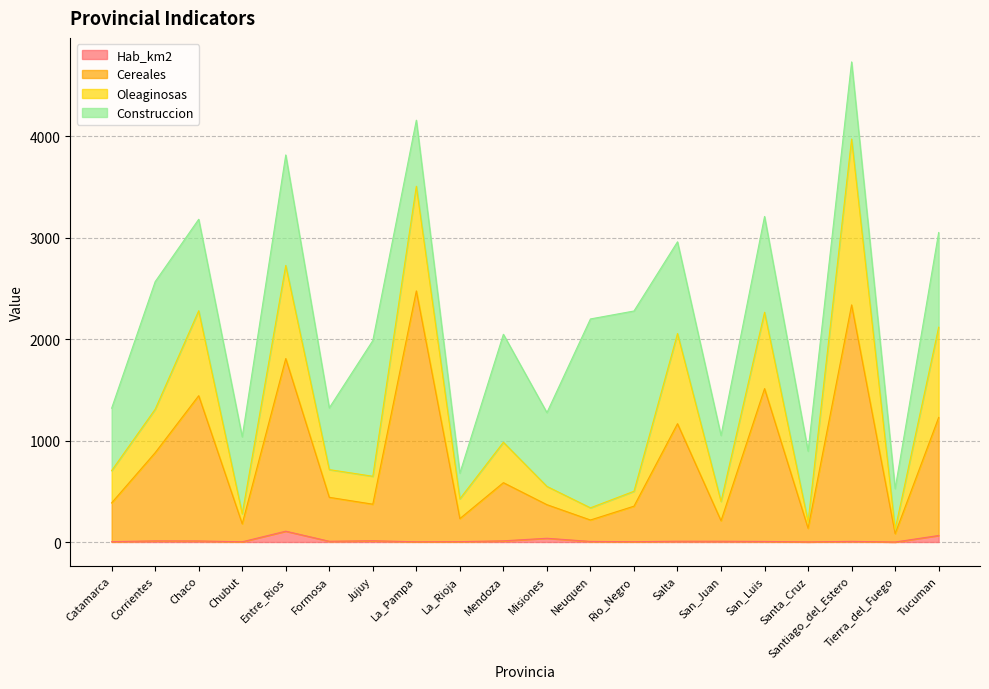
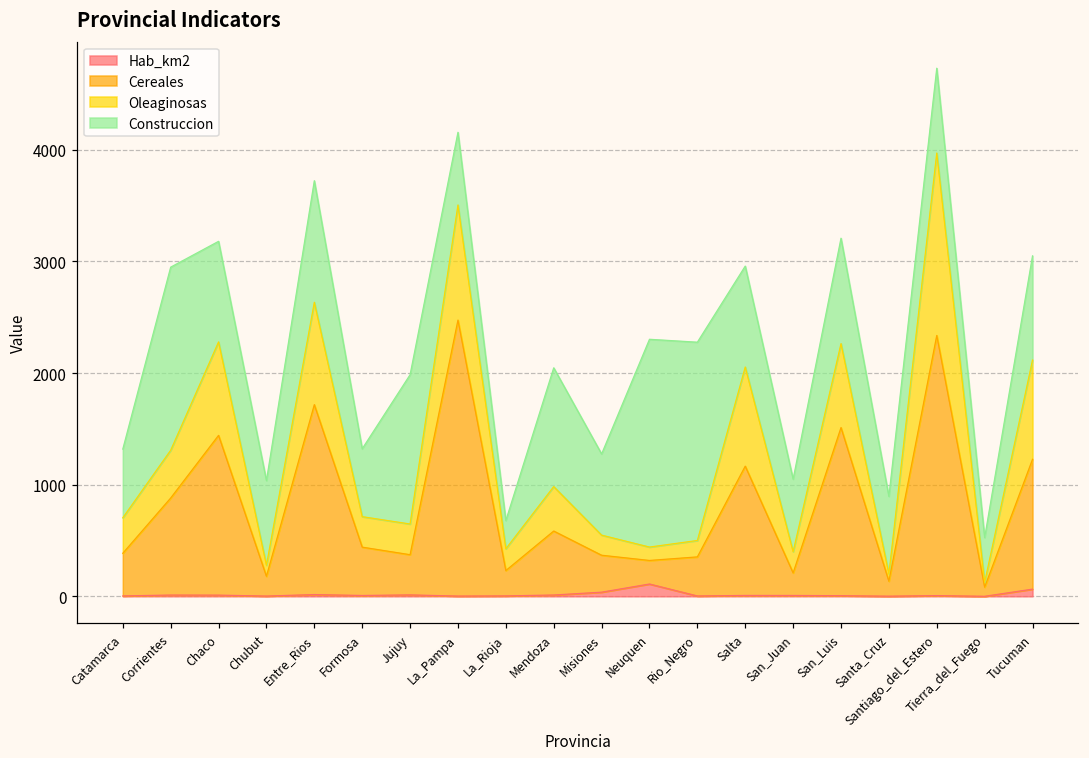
  {
    "Hab_km2": {
      "Catamarca": 0,
      "Corrientes": 10,
      "Chaco": 10,
      "Chubut": 0,
-     "Entre_Rios": 110,
+     "Entre_Rios": 20,
      "Formosa": 10,
      "Jujuy": 10,
      "La_Pampa": 0,
      "La_Rioja": 0,
      "Mendoza": 10,
      "Misiones": 40,
-     "Neuquen": 10,
+     "Neuquen": 110,
      "Rio_Negro": 0,
      "Salta": 10,
      "San_Juan": 10,
      "San_Luis": 10,
      "Santa_Cruz": 0,
      "Santiago_del_Estero": 10,
      "Tierra_del_Fuego": 0,
      "Tucuman": 60
    },
    "Construccion": {
      "Catamarca": 610,
-     "Corrientes": 1260,
+     "Corrientes": 1640,
      "Chaco": 900,
      "Chubut": 760,
      "Entre_Rios": 1090,
      "Formosa": 610,
      "Jujuy": 1340,
      "La_Pampa": 650,
      "La_Rioja": 250,
      "Mendoza": 1060,
      "Misiones": 730,
      "Neuquen": 1860,
      "Rio_Negro": 1780,
      "Salta": 900,
      "San_Juan": 650,
      "San_Luis": 940,
      "Santa_Cruz": 700,
      "Santiago_del_Estero": 760,
      "Tierra_del_Fuego": 400,
      "Tucuman": 930
    }
  }
